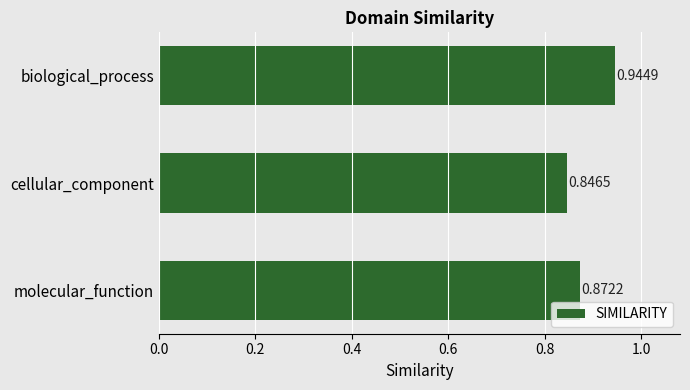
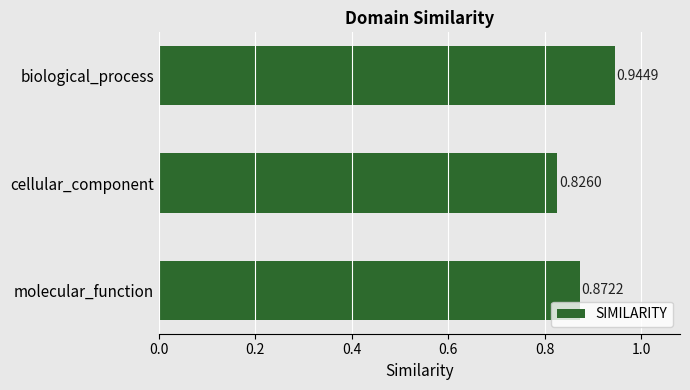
  {
    "biological_process": 0.9449,
-   "cellular_component": 0.8465,
+   "cellular_component": 0.8260,
    "molecular_function": 0.8722
  }
